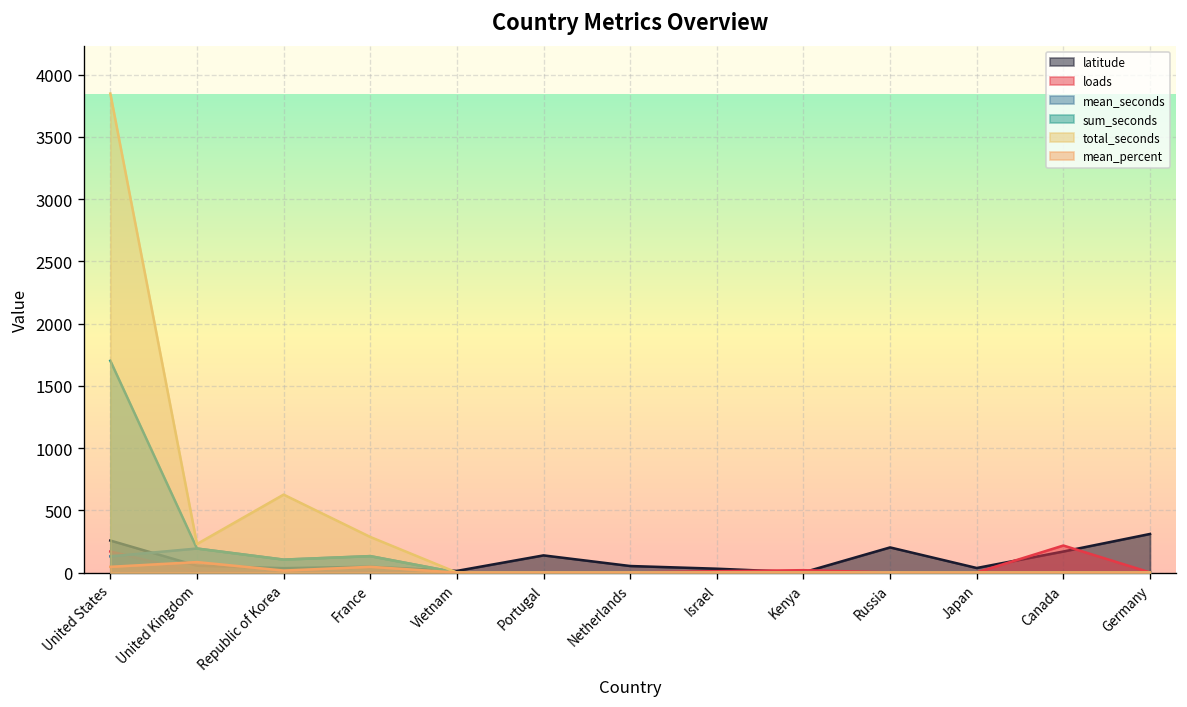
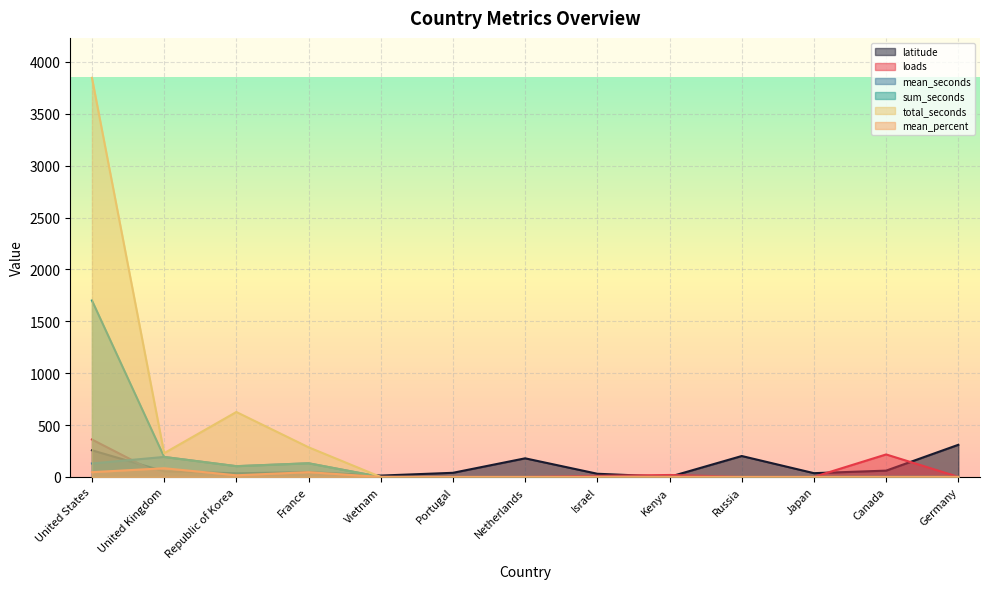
  {
    "latitude": {
      "United States": 260,
      "United Kingdom": 50,
-     "Portugal": 140,
-     "Netherlands": 50,
+     "Portugal": 40,
+     "Netherlands": 180,
      "Russia": 200,
      "Japan": 40,
-     "Canada": 170,
+     "Canada": 60,
      "Germany": 310
    },
    "loads": {
-     "United States": 170,
+     "United States": 360,
      "United Kingdom": 0,
      "France": 0,
      "Canada": 220
    }
  }
